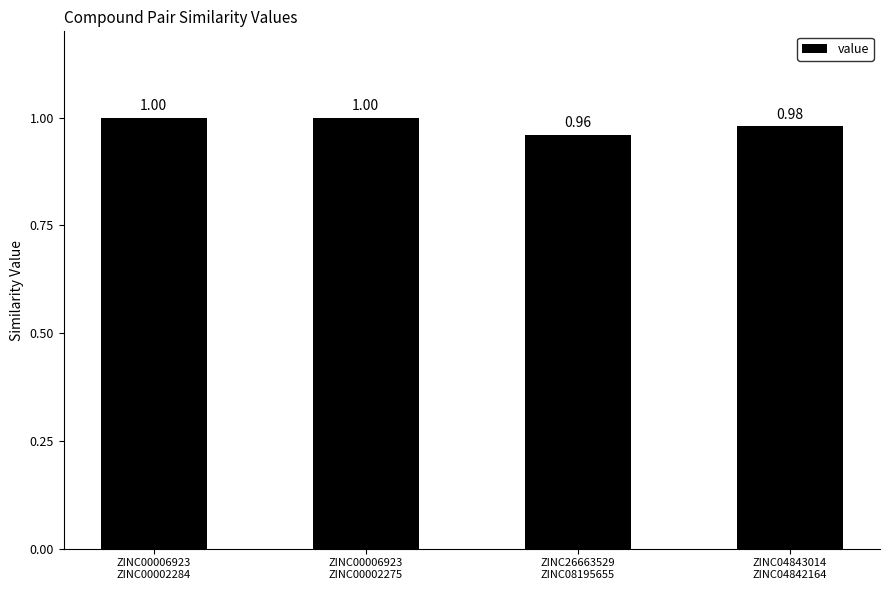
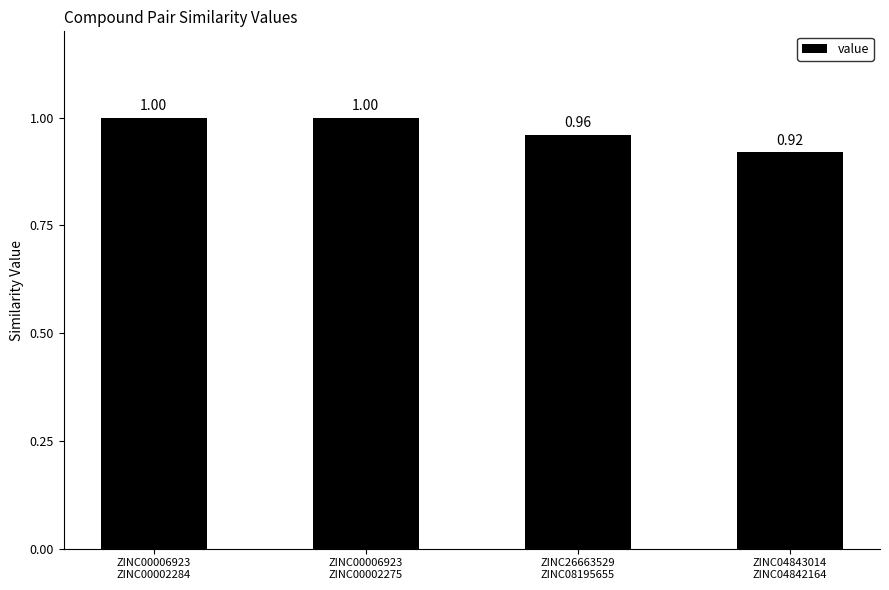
  {
    "ZINC00006923 ZINC00002284": 1.00,
    "ZINC00006923 ZINC00002275": 1.00,
    "ZINC26663529 ZINC08195655": 0.96,
-   "ZINC04843014 ZINC04842164": 0.98
+   "ZINC04843014 ZINC04842164": 0.92
  }
